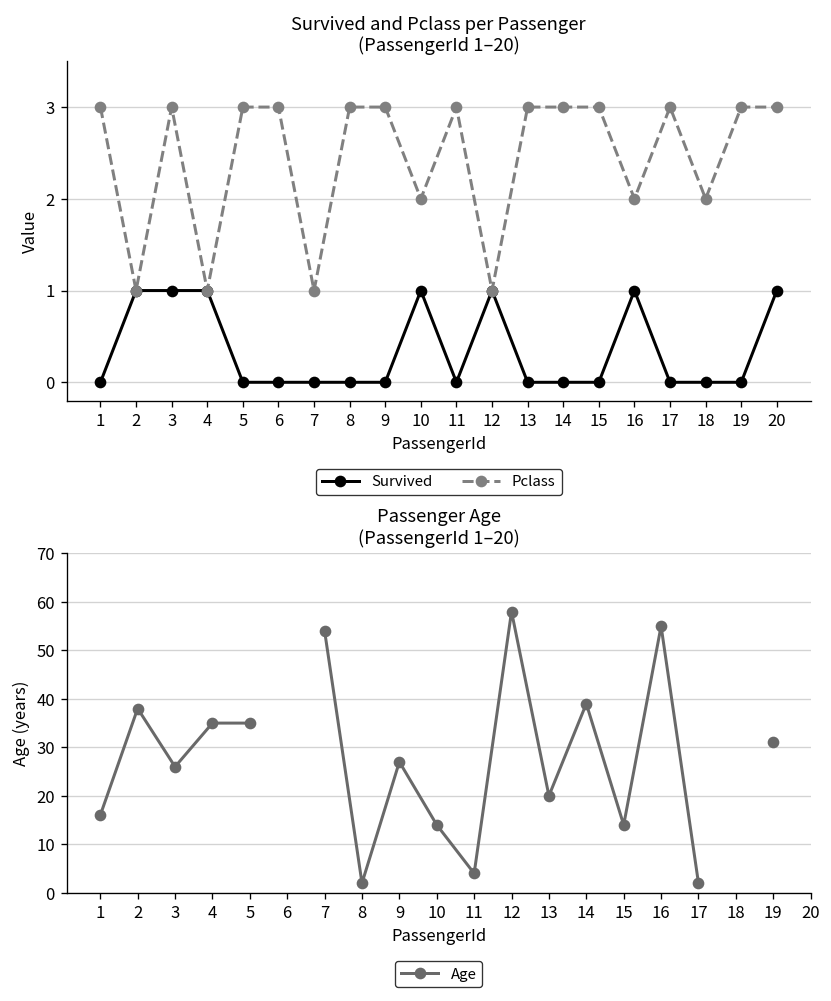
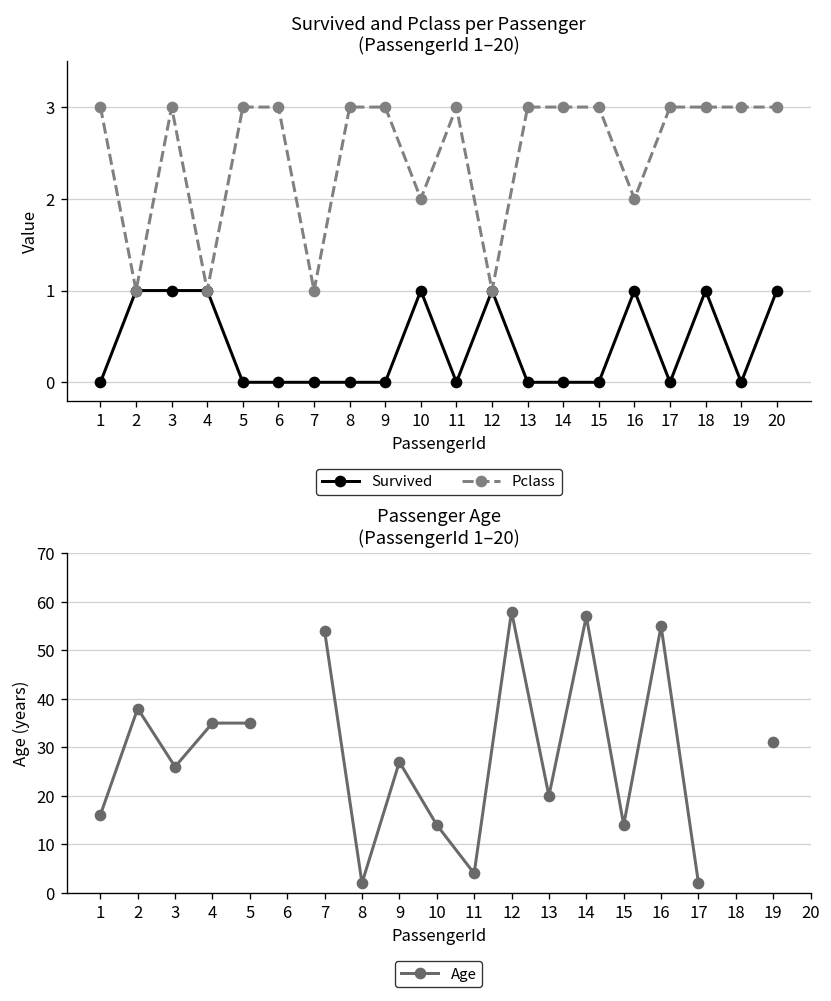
  {
    "Survived and Pclass per Passenger (PassengerId 1–20)": {
      "Survived": {
        "1": 0,
        "3": 1,
        "5": 0,
        "6": 0,
        "7": 0,
        "8": 0,
        "9": 0,
        "10": 1,
        "11": 0,
        "13": 0,
        "14": 0,
        "15": 0,
        "16": 1,
        "17": 0,
-       "18": 0,
+       "18": 1,
        "19": 0,
        "20": 1
      },
      "Pclass": {
        "1": 3,
        "3": 3,
        "5": 3,
        "6": 3,
        "7": 1,
        "8": 3,
        "9": 3,
        "10": 2,
        "11": 3,
        "13": 3,
        "14": 3,
        "15": 3,
        "16": 2,
        "17": 3,
-       "18": 2,
+       "18": 3,
        "19": 3,
        "20": 3
      }
    },
    "Passenger Age (PassengerId 1–20)": {
      "1": 16,
      "2": 38,
      "3": 26,
      "4": 35,
      "5": 35,
      "7": 54,
      "8": 2,
      "9": 27,
      "10": 14,
      "11": 4,
      "12": 58,
      "13": 20,
-     "14": 39,
+     "14": 57,
      "15": 14,
      "16": 55,
      "17": 2,
      "19": 31
    }
  }
